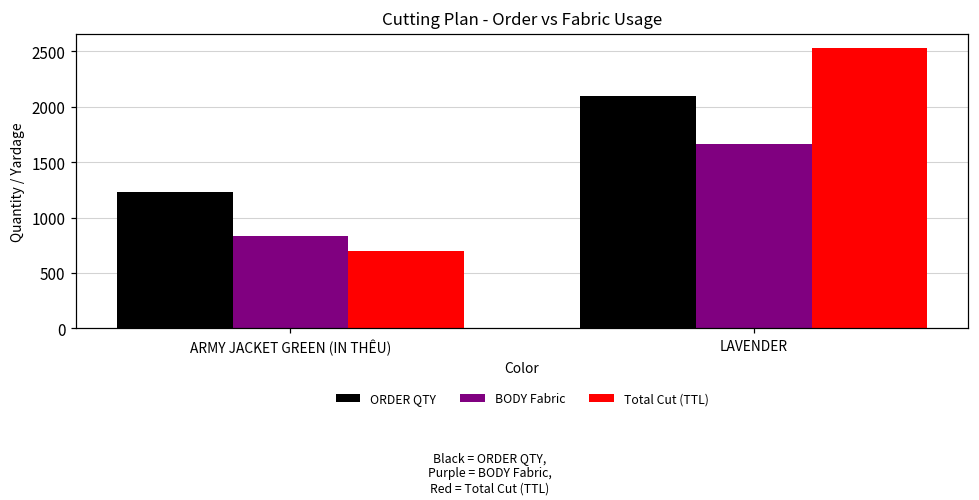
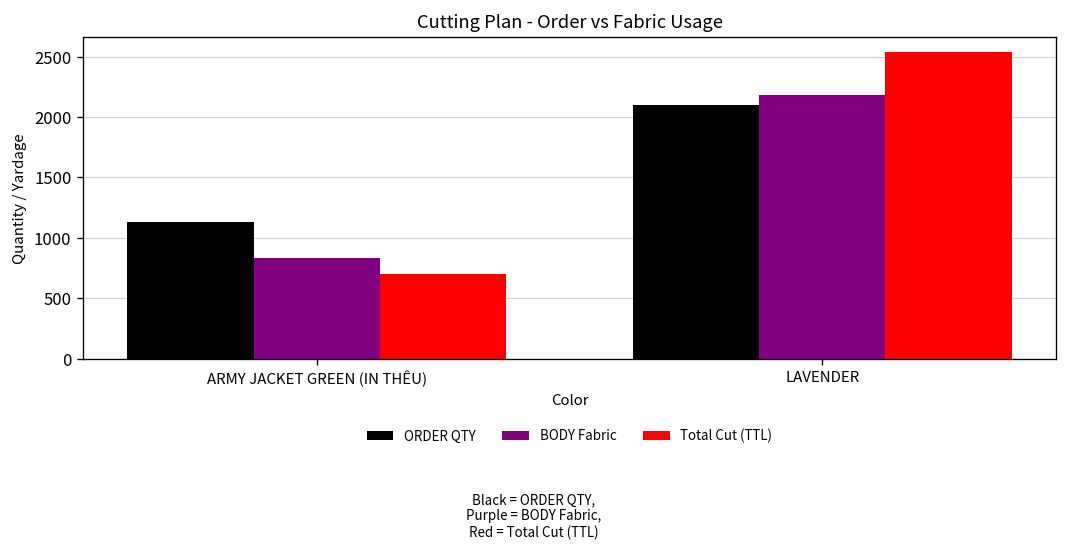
  {
    "ORDER QTY": {
-     "ARMY JACKET GREEN (IN THÊU)": 1230,
+     "ARMY JACKET GREEN (IN THÊU)": 1130,
      "LAVENDER": 2100
    },
    "BODY Fabric": {
      "ARMY JACKET GREEN (IN THÊU)": 840,
-     "LAVENDER": 1670
+     "LAVENDER": 2190
    },
    "Total Cut (TTL)": {
      "ARMY JACKET GREEN (IN THÊU)": 700,
      "LAVENDER": 2540
    }
  }
